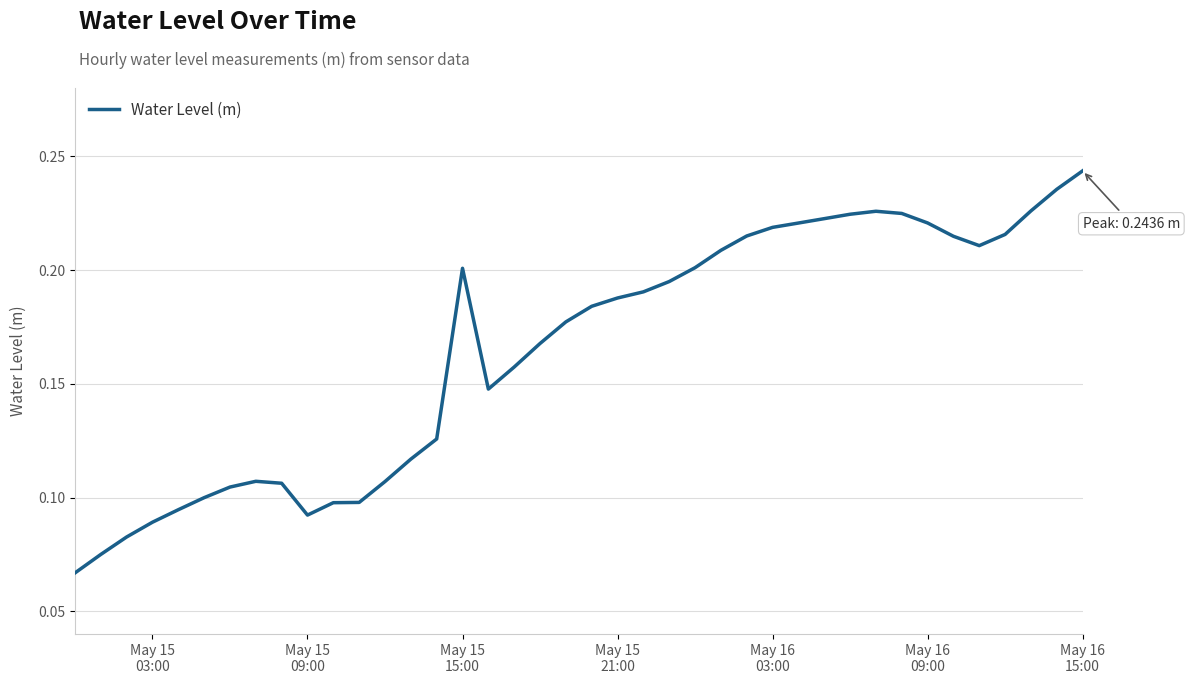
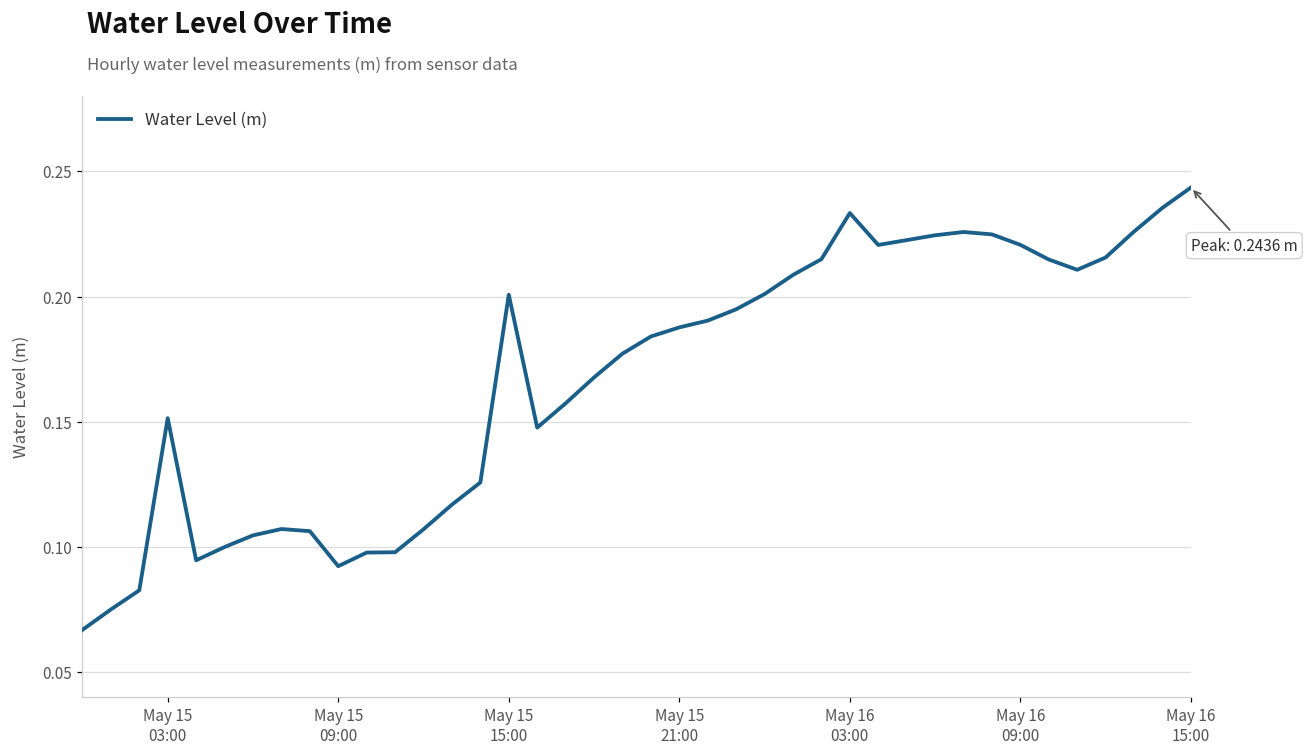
  {
-   "May 15 03:00": 0.089,
+   "May 15 03:00": 0.151,
    "May 15 09:00": 0.092,
    "May 15 15:00": 0.201,
    "May 15 21:00": 0.188,
-   "May 16 03:00": 0.219,
+   "May 16 03:00": 0.233,
    "May 16 09:00": 0.221
  }
